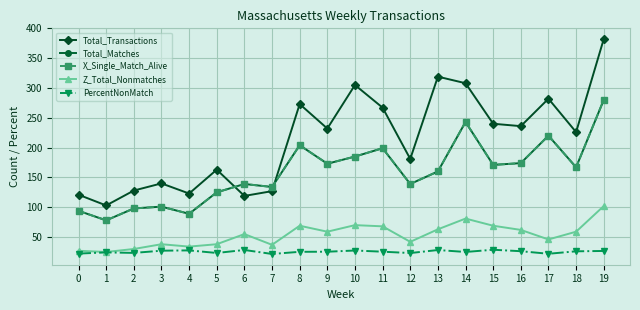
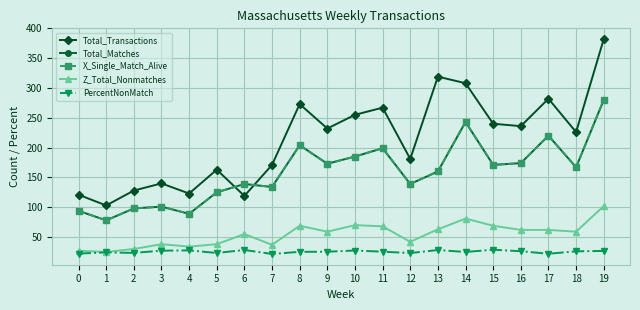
  {
    "Total_Transactions": {
      "0": 120,
      "1": 100,
      "2": 130,
      "3": 140,
      "4": 120,
      "5": 160,
      "6": 120,
-     "7": 130,
+     "7": 170,
      "8": 270,
      "9": 230,
-     "10": 310,
+     "10": 260,
      "11": 270,
      "12": 180,
      "13": 320,
      "14": 310,
      "15": 240,
      "16": 240,
      "17": 280,
      "18": 230,
      "19": 380
    },
    "Z_Total_Nonmatches": {
      "0": 30,
      "2": 30,
      "3": 40,
      "4": 30,
      "5": 40,
      "6": 60,
      "7": 40,
      "8": 70,
      "9": 60,
      "10": 70,
      "11": 70,
      "12": 40,
      "13": 60,
      "14": 80,
      "15": 70,
      "16": 60,
-     "17": 50,
+     "17": 60,
      "18": 60,
      "19": 100
    }
  }
